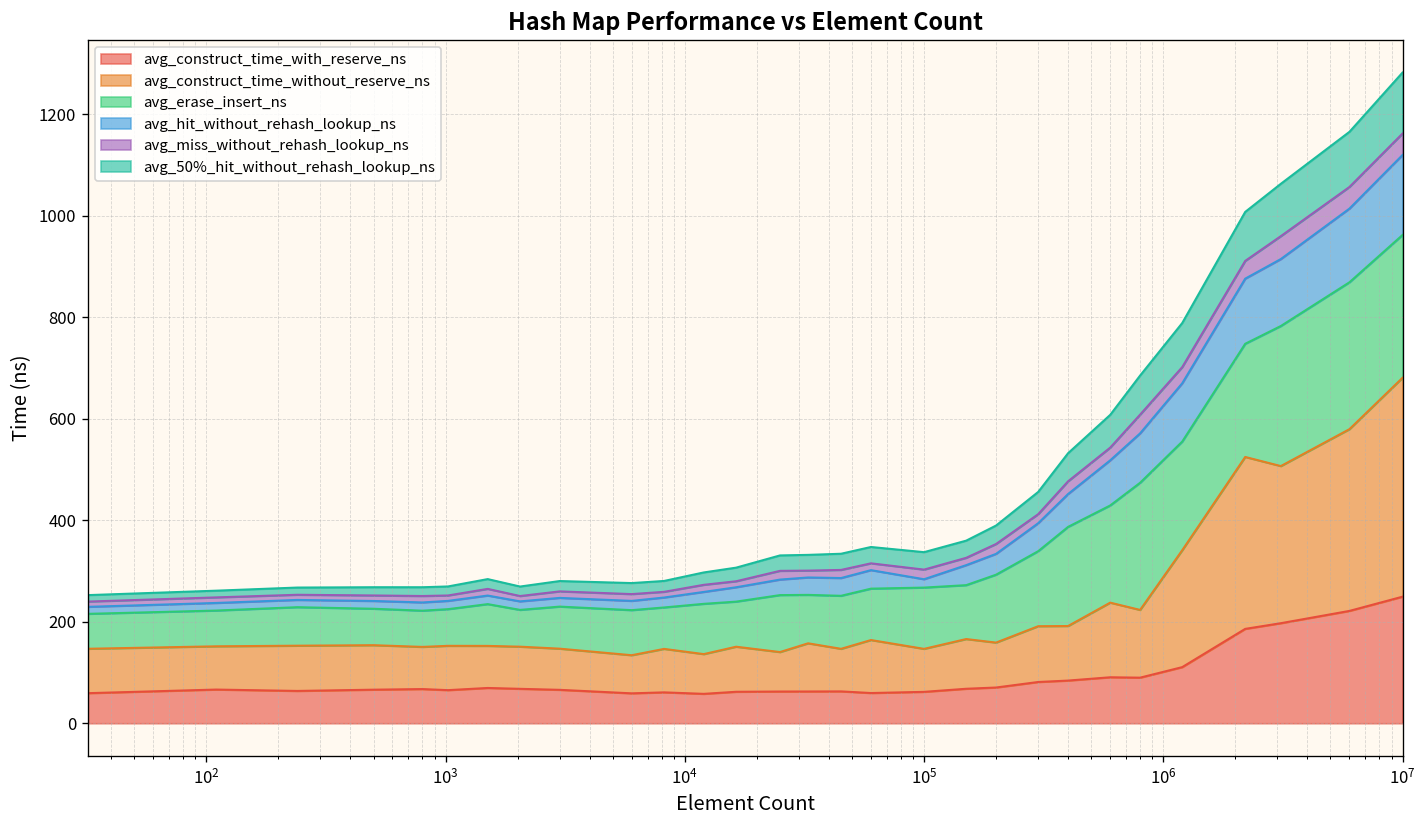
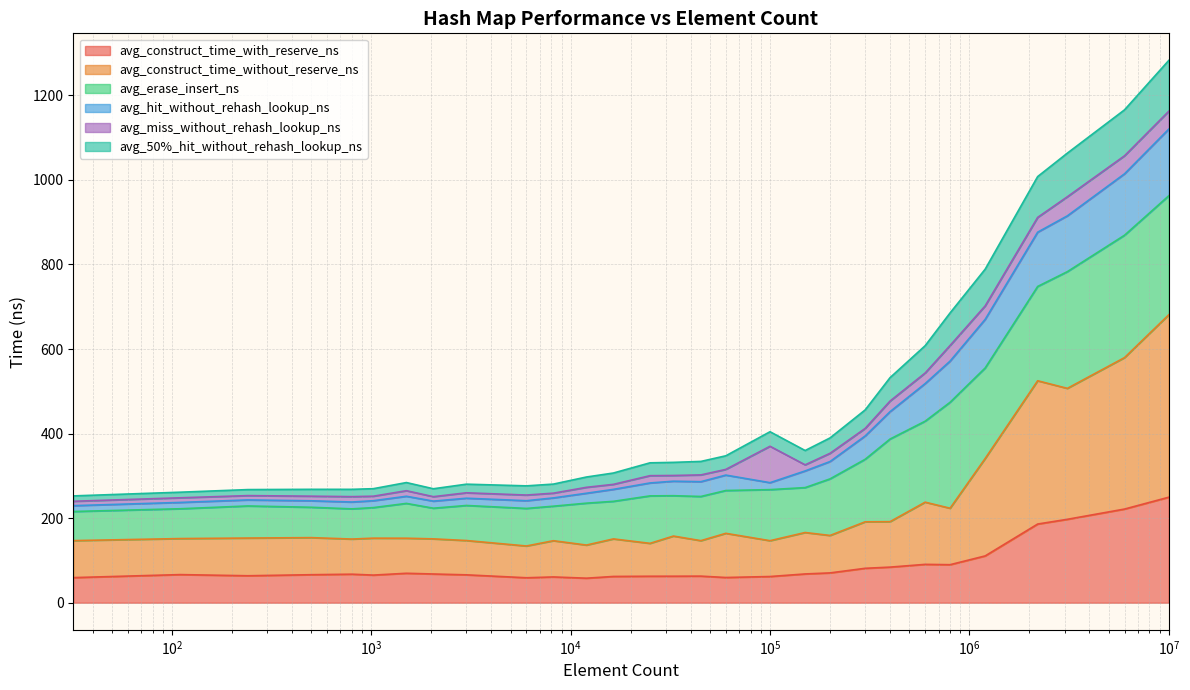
  {
    "avg_hit_without_rehash_lookup_ns": {
      "10^5": 20,
      "10^7": 160
    },
    "avg_miss_without_rehash_lookup_ns": {
-     "10^5": 20,
+     "10^5": 90,
      "10^7": 40
    }
  }
